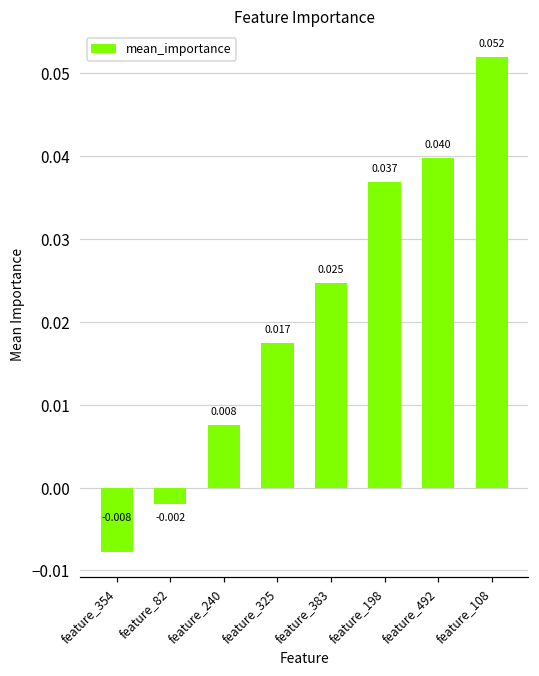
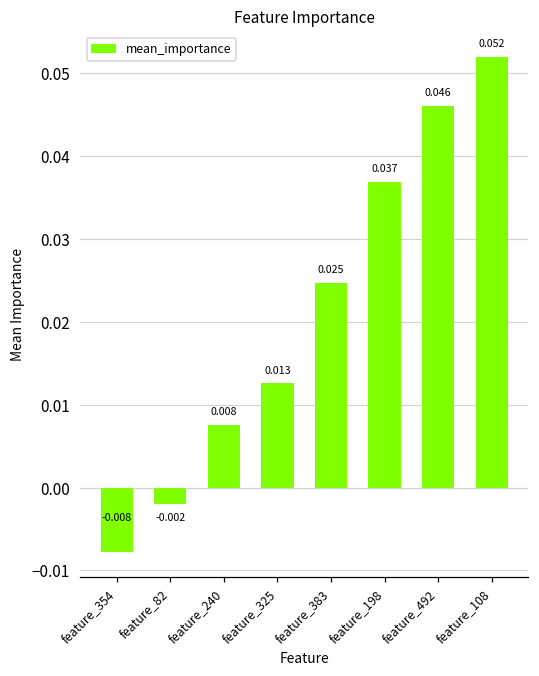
  {
    "feature_354": -0.008,
    "feature_82": -0.002,
    "feature_240": 0.008,
-   "feature_325": 0.017,
+   "feature_325": 0.013,
    "feature_383": 0.025,
    "feature_198": 0.037,
-   "feature_492": 0.040,
+   "feature_492": 0.046,
    "feature_108": 0.052
  }
